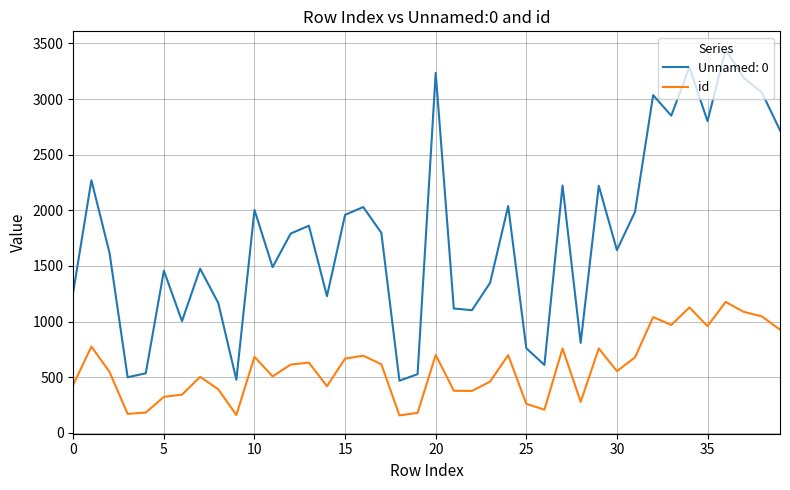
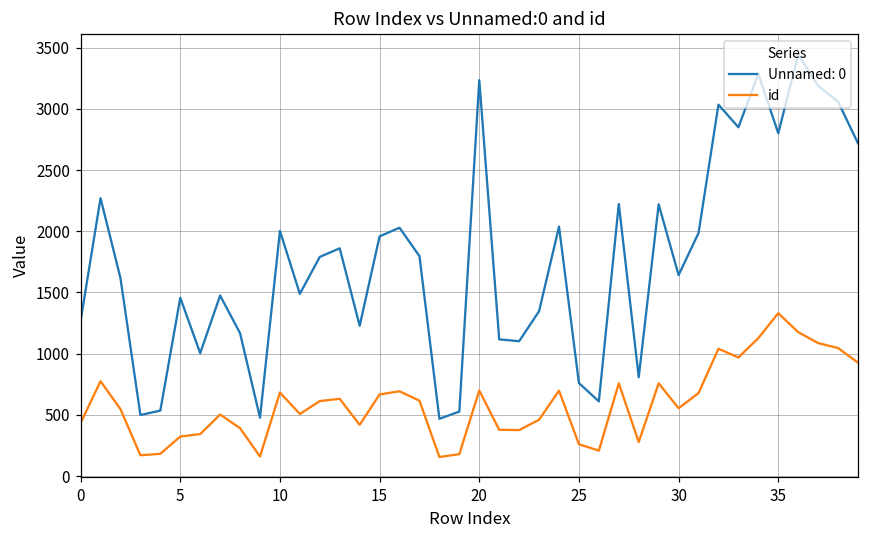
  {
    "Unnamed: 0": {
      "0": 1270,
      "5": 1460,
      "10": 2000,
      "15": 1960,
      "20": 3240,
      "25": 760,
      "30": 1640,
      "35": 2800
    },
    "id": {
      "0": 430,
      "5": 320,
      "10": 680,
      "15": 670,
      "20": 700,
      "25": 260,
      "30": 550,
-     "35": 960
+     "35": 1330
    }
  }
